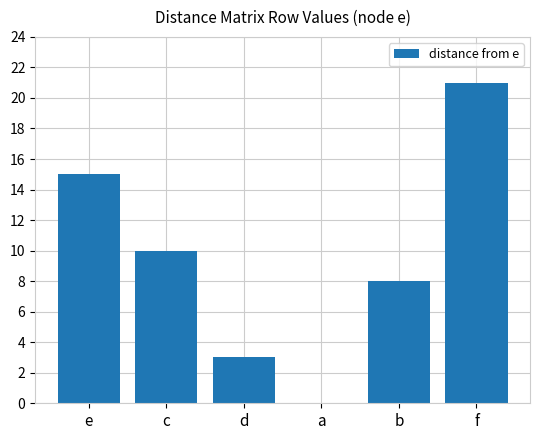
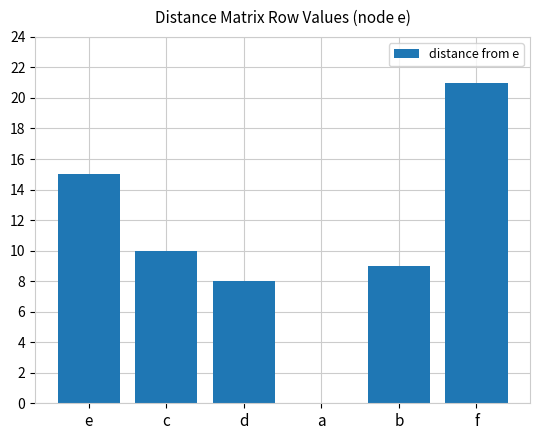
  {
    "e": 15,
    "c": 10,
-   "d": 3,
+   "d": 8,
    "a": 0,
-   "b": 8,
+   "b": 9,
    "f": 21
  }
